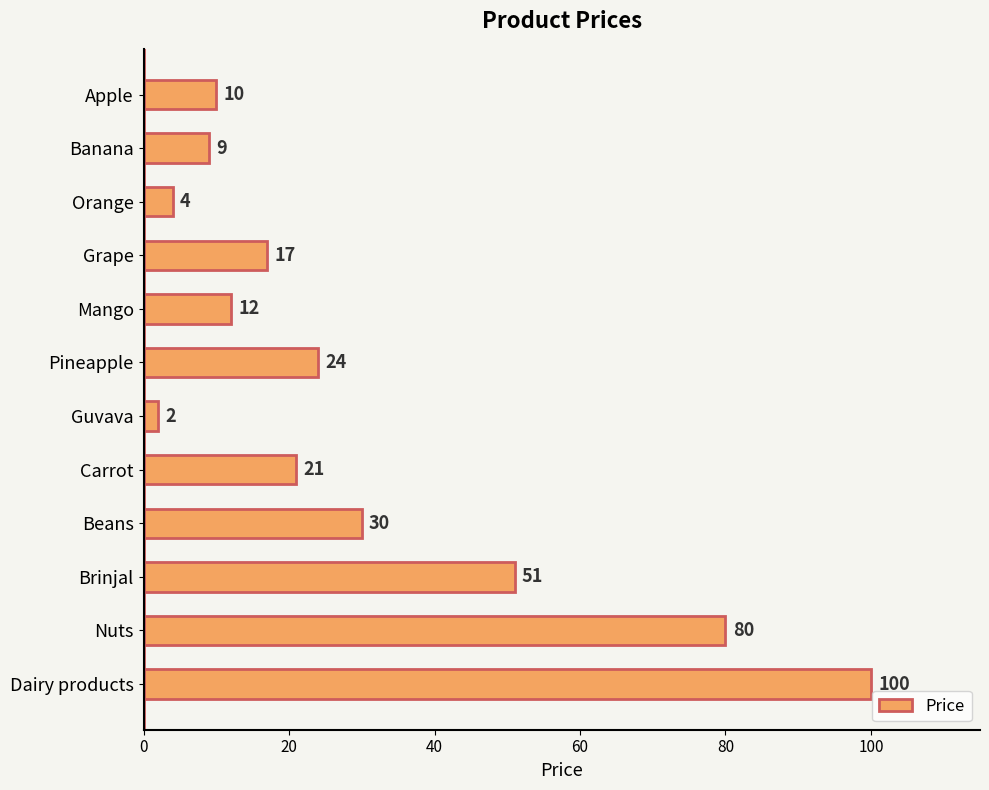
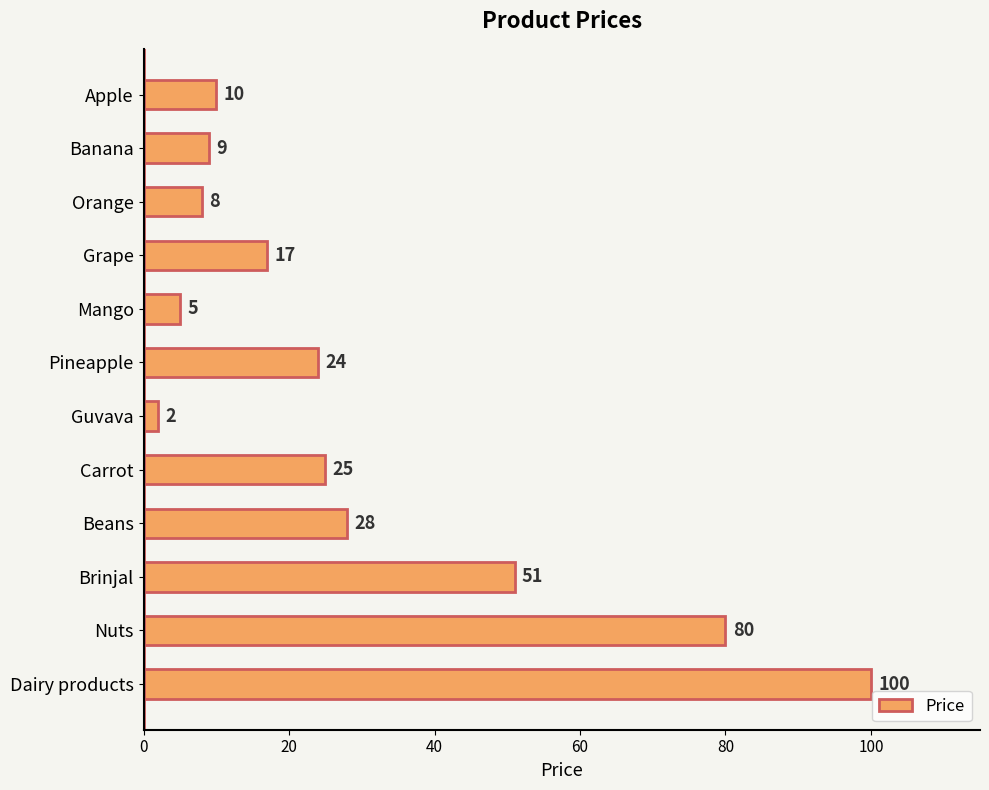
  {
    "Apple": 10,
    "Banana": 9,
-   "Orange": 4,
+   "Orange": 8,
    "Grape": 17,
-   "Mango": 12,
+   "Mango": 5,
    "Pineapple": 24,
    "Guvava": 2,
-   "Carrot": 21,
-   "Beans": 30,
+   "Carrot": 25,
+   "Beans": 28,
    "Brinjal": 51,
    "Nuts": 80
  }
